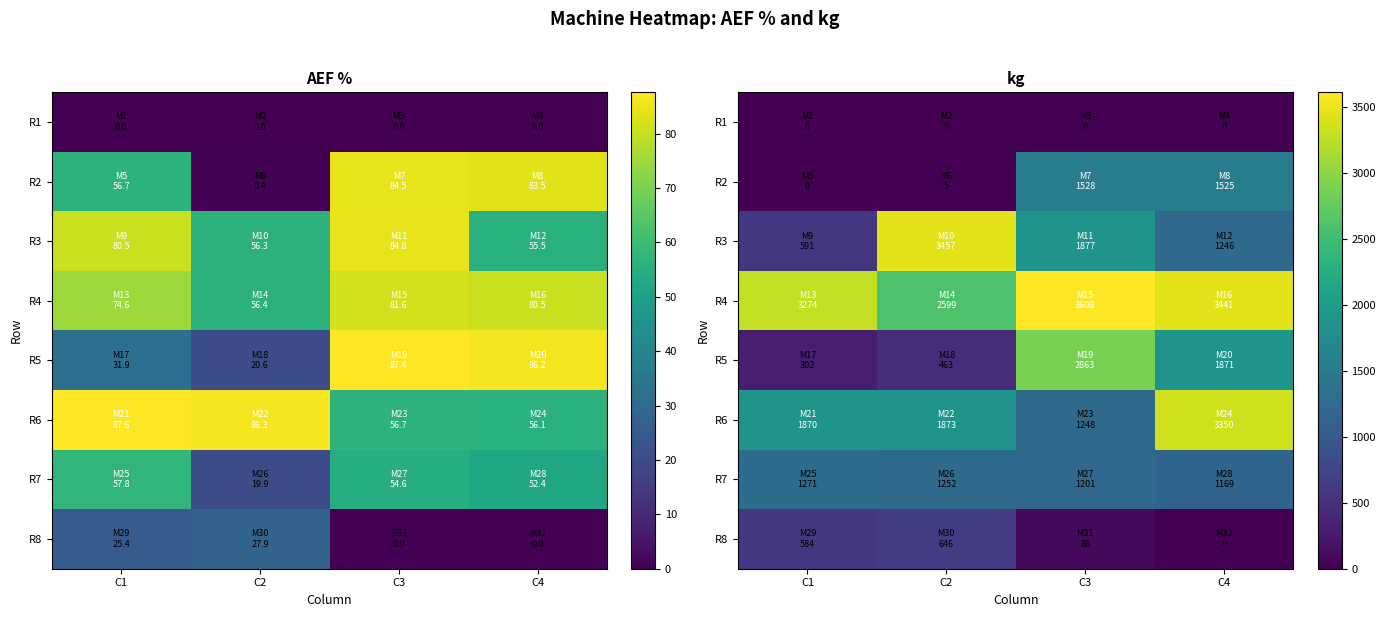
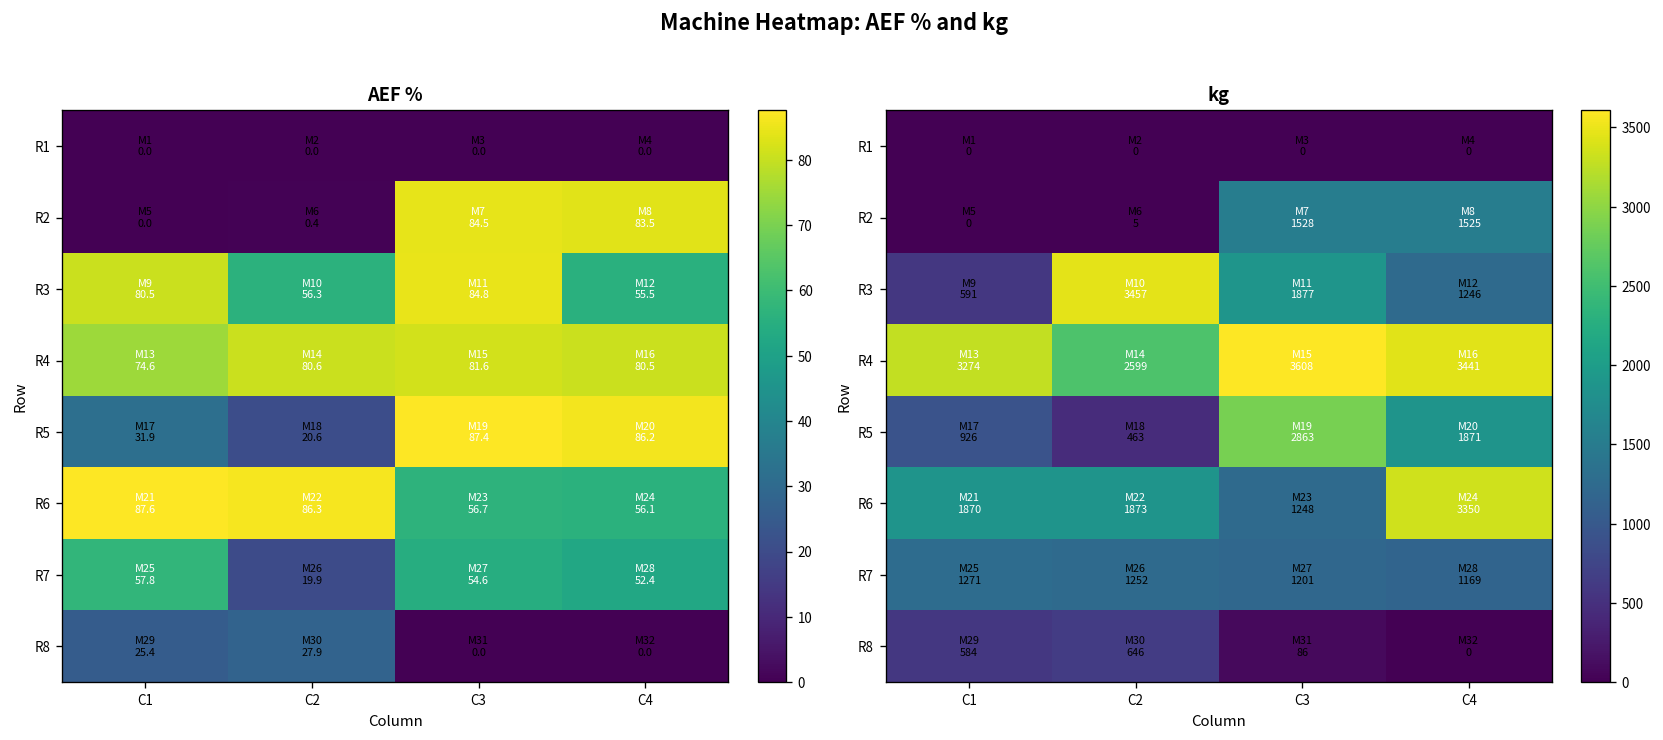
  {
    "AEF %": {
      "R1": {
        "C1": 0.0,
        "C2": 0.0,
        "C3": 0.0,
        "C4": 0.0
      },
      "R2": {
-       "C1": 56.7,
+       "C1": 0.0,
        "C2": 0.4,
        "C3": 84.5,
        "C4": 83.5
      },
      "R3": {
        "C1": 80.5,
        "C2": 56.3,
        "C3": 84.8,
        "C4": 55.5
      },
      "R4": {
        "C1": 74.6,
-       "C2": 56.4,
+       "C2": 80.6,
        "C3": 81.6,
        "C4": 80.5
      },
      "R5": {
        "C1": 31.9,
        "C2": 20.6,
        "C3": 87.4,
        "C4": 86.2
      },
      "R6": {
        "C1": 87.6,
        "C2": 86.3,
        "C3": 56.7,
        "C4": 56.1
      },
      "R7": {
        "C1": 57.8,
        "C2": 19.9,
        "C3": 54.6,
        "C4": 52.4
      },
      "R8": {
        "C1": 25.4,
        "C2": 27.9,
        "C3": 0.0,
        "C4": 0.0
      }
    },
    "kg": {
      "R1": {
        "C1": 0,
        "C2": 0,
        "C3": 0,
        "C4": 0
      },
      "R2": {
        "C1": 0,
        "C2": 5,
        "C3": 1528,
        "C4": 1525
      },
      "R3": {
        "C1": 591,
        "C2": 3457,
        "C3": 1877,
        "C4": 1246
      },
      "R4": {
        "C1": 3274,
        "C2": 2599,
        "C3": 3608,
        "C4": 3441
      },
      "R5": {
-       "C1": 302,
+       "C1": 926,
        "C2": 463,
        "C3": 2863,
        "C4": 1871
      },
      "R6": {
        "C1": 1870,
        "C2": 1873,
        "C3": 1248,
        "C4": 3350
      },
      "R7": {
        "C1": 1271,
        "C2": 1252,
        "C3": 1201,
        "C4": 1169
      },
      "R8": {
        "C1": 584,
        "C2": 646,
        "C3": 86,
        "C4": 0
      }
    }
  }
